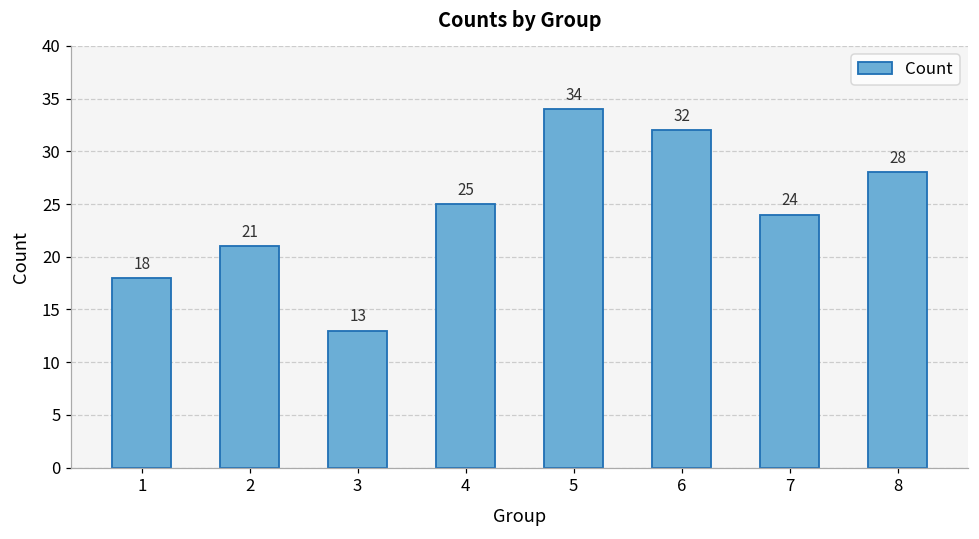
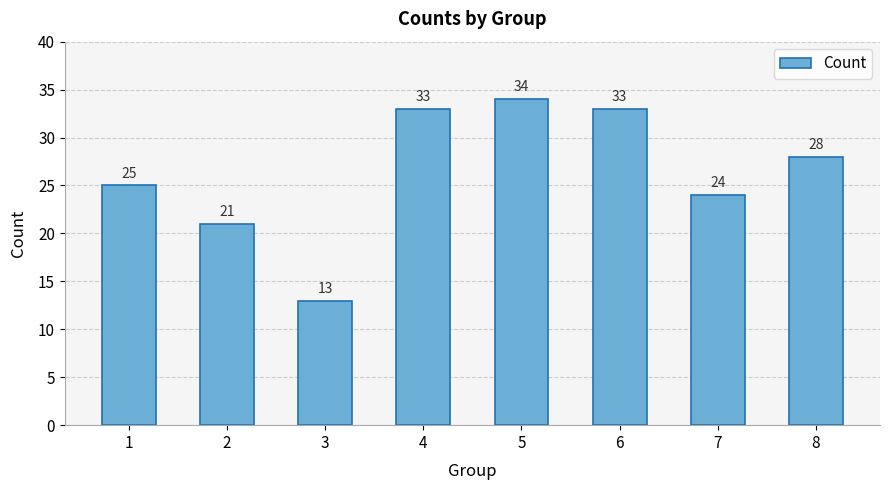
  {
-   "1": 18,
+   "1": 25,
    "2": 21,
    "3": 13,
-   "4": 25,
+   "4": 33,
    "5": 34,
-   "6": 32,
+   "6": 33,
    "7": 24,
    "8": 28
  }
